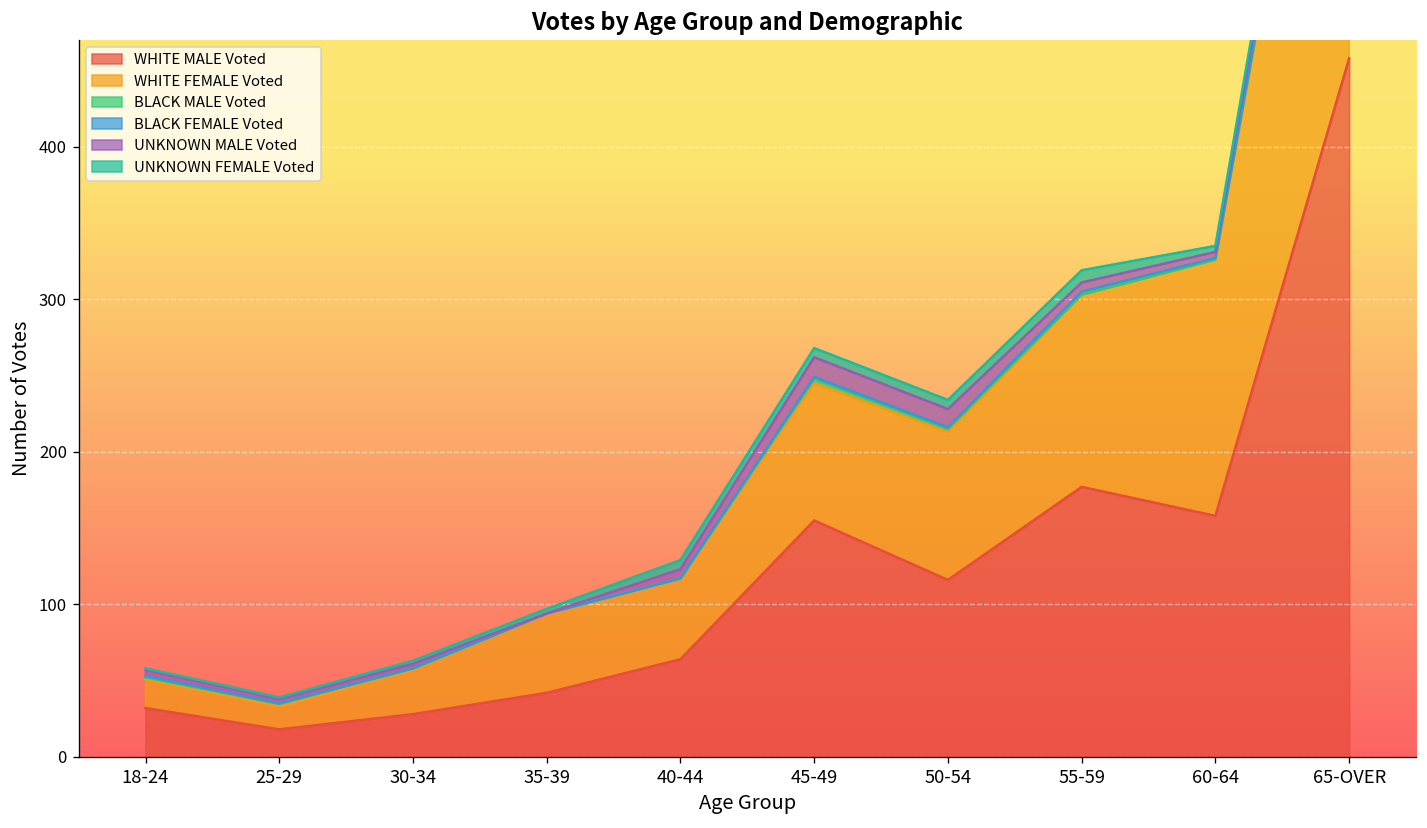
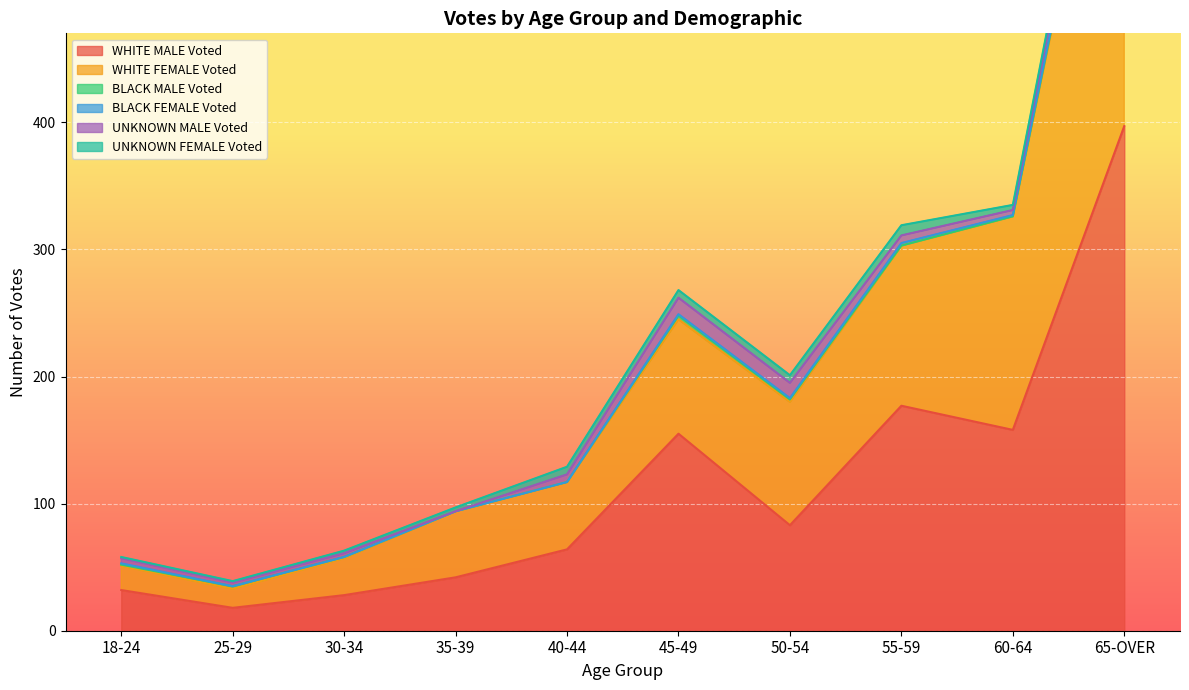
  {
    "WHITE MALE Voted": {
      "18-24": 32,
      "25-29": 18,
      "30-34": 28,
      "35-39": 42,
      "40-44": 64,
      "45-49": 155,
-     "50-54": 116,
+     "50-54": 83,
      "55-59": 177,
      "60-64": 158,
-     "65-OVER": 458
+     "65-OVER": 397
    },
    "WHITE FEMALE Voted": {
      "25-29": 15,
      "45-49": 90
    },
    "UNKNOWN MALE Voted": {
      "30-34": 3,
      "40-44": 6,
      "45-49": 13,
      "50-54": 12,
      "55-59": 6,
      "60-64": 4
    }
  }
